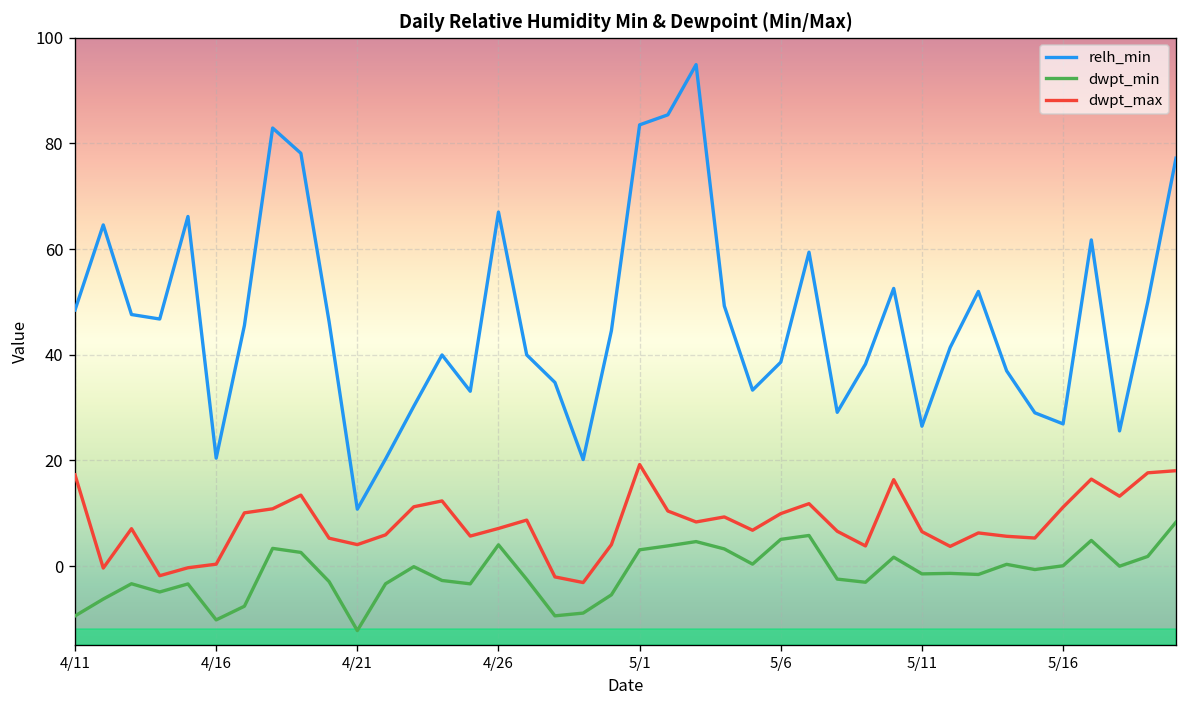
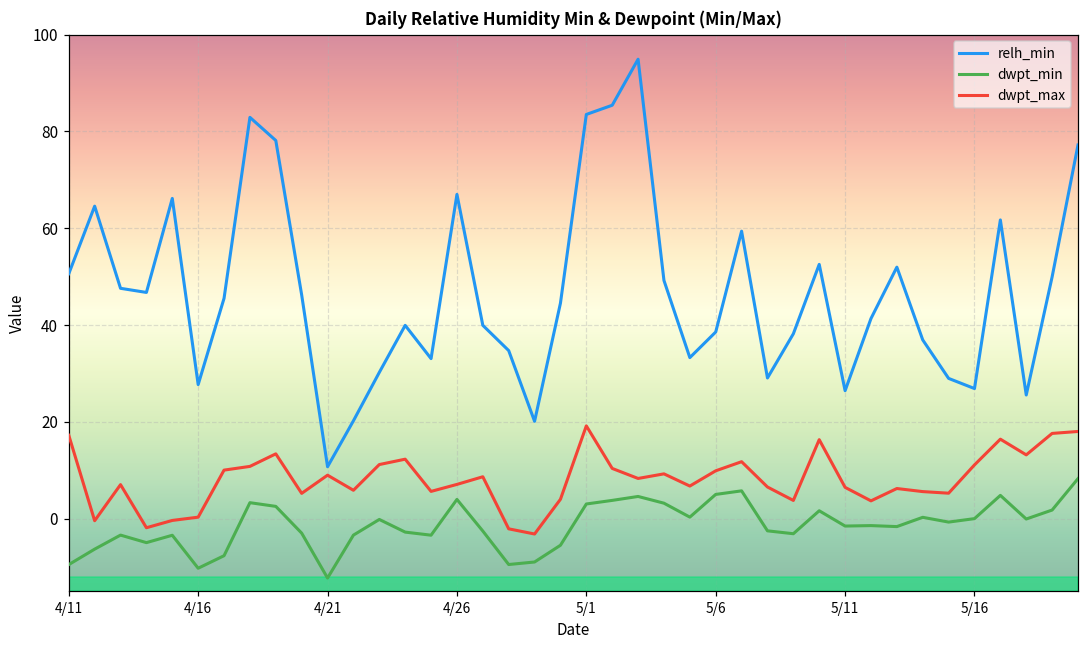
  {
    "relh_min": {
-     "4/11": 48,
-     "4/16": 20,
+     "4/11": 51,
+     "4/16": 28,
      "4/21": 11,
      "4/26": 67,
      "5/1": 84,
      "5/6": 39,
      "5/11": 26,
      "5/16": 27
    },
    "dwpt_min": {
      "4/11": -9,
      "4/16": -10,
      "4/26": 4,
      "5/1": 3,
      "5/6": 5,
      "5/11": -1,
      "5/16": 0
    },
    "dwpt_max": {
      "4/11": 17,
      "4/16": 0,
-     "4/21": 4,
+     "4/21": 9,
      "4/26": 7,
      "5/1": 19,
      "5/6": 10,
      "5/11": 7,
      "5/16": 11
    }
  }
